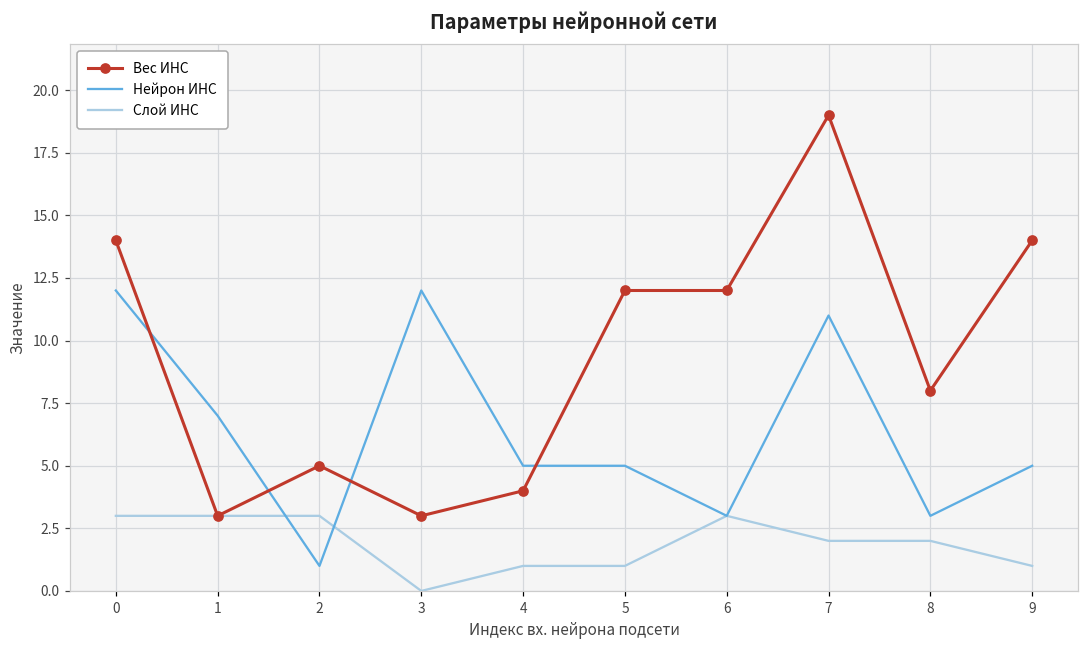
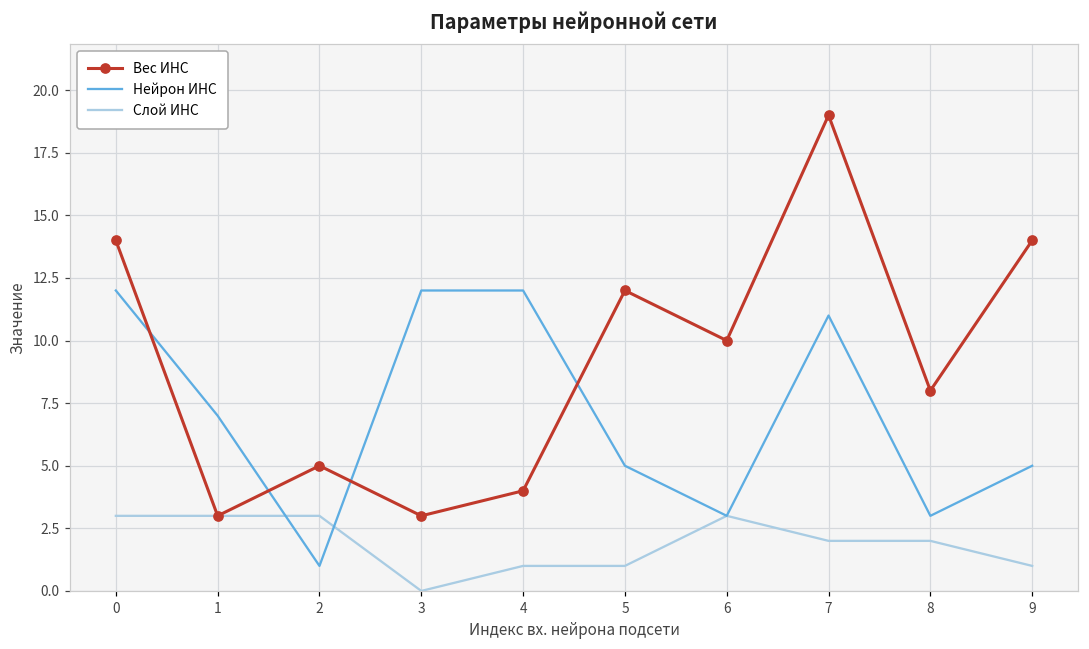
  {
    "Вес ИНС": {
      "0": 14,
      "2": 5,
      "3": 3,
      "4": 4,
      "5": 12,
-     "6": 12,
+     "6": 10,
      "7": 19,
      "8": 8,
      "9": 14
    },
    "Нейрон ИНС": {
      "0": 12,
      "1": 7,
      "2": 1,
      "3": 12,
-     "4": 5,
+     "4": 12,
      "5": 5,
      "7": 11,
      "8": 3,
      "9": 5
    },
    "Слой ИНС": {
      "0": 3,
      "2": 3,
      "3": 0,
      "4": 1,
      "5": 1,
      "7": 2,
      "8": 2,
      "9": 1
    }
  }
